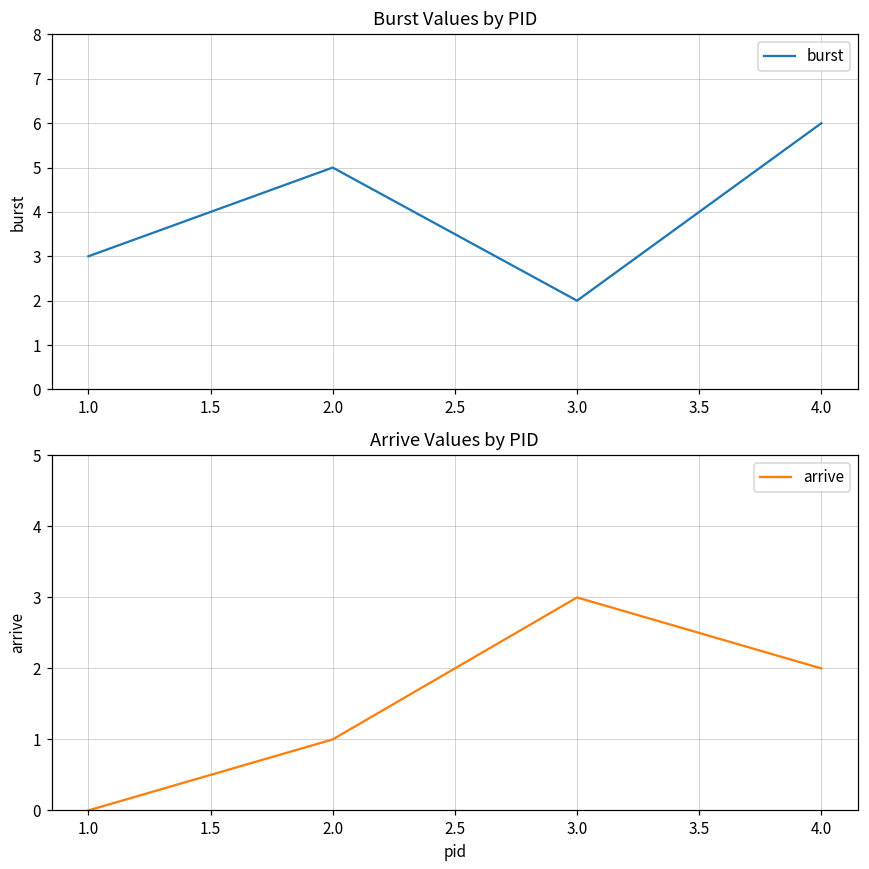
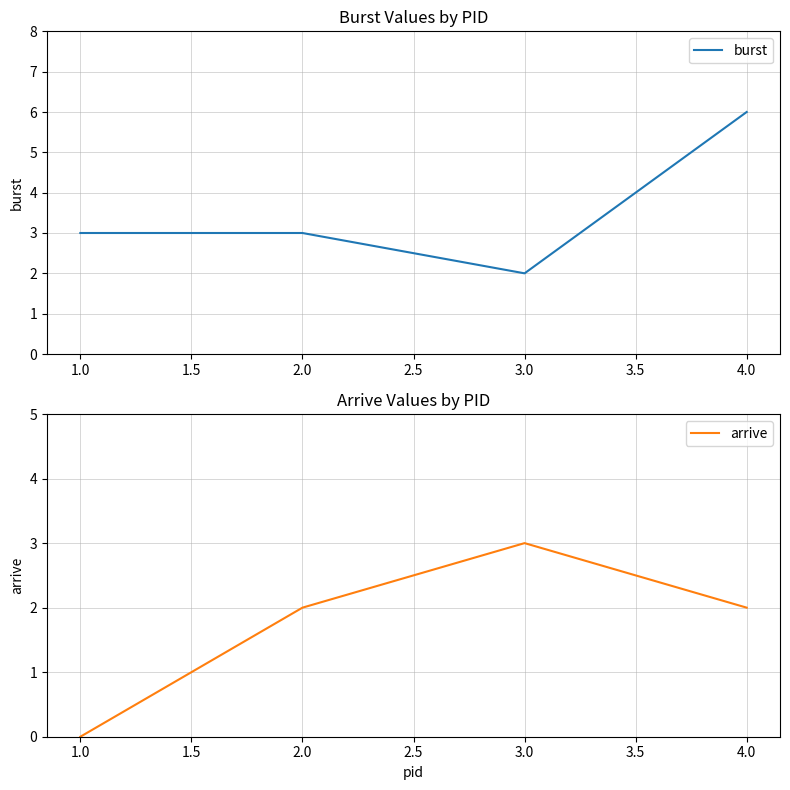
  {
    "Burst Values by PID": {
      "1.0": 3,
-     "2.0": 5,
+     "2.0": 3,
      "3.0": 2,
      "4.0": 6
    },
    "Arrive Values by PID": {
      "1.0": 0,
-     "2.0": 1,
+     "2.0": 2,
      "3.0": 3,
      "4.0": 2
    }
  }
